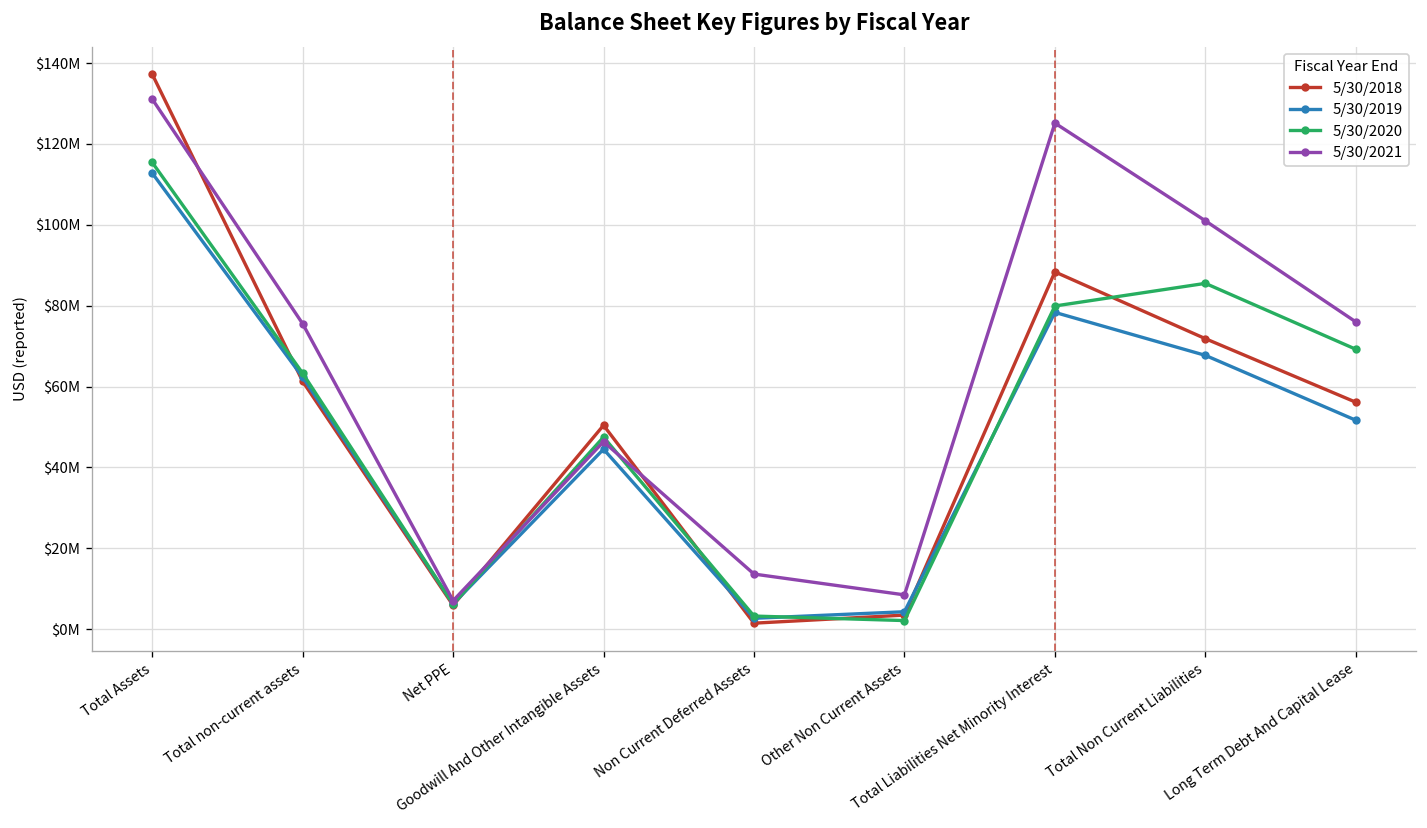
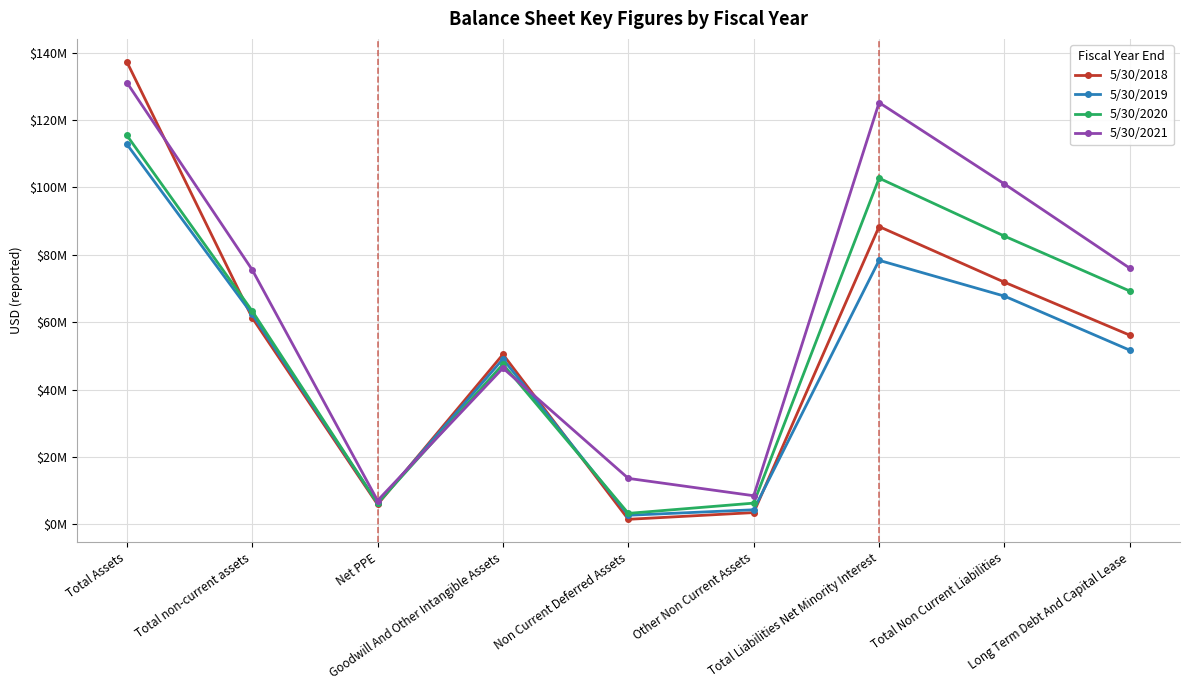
  {
    "5/30/2018": {
      "Total Assets": "$137000000",
      "Total non-current assets": "$61000000",
      "Goodwill And Other Intangible Assets": "$50000000",
      "Non Current Deferred Assets": "$1000000",
      "Other Non Current Assets": "$3000000",
      "Total Liabilities Net Minority Interest": "$88000000",
      "Total Non Current Liabilities": "$72000000",
      "Long Term Debt And Capital Lease": "$56000000"
    },
    "5/30/2019": {
      "Total Assets": "$113000000",
      "Total non-current assets": "$62000000",
-     "Goodwill And Other Intangible Assets": "$45000000",
+     "Goodwill And Other Intangible Assets": "$49000000",
      "Other Non Current Assets": "$4000000",
      "Total Liabilities Net Minority Interest": "$78000000",
      "Total Non Current Liabilities": "$68000000",
      "Long Term Debt And Capital Lease": "$52000000"
    },
    "5/30/2020": {
      "Total Assets": "$115000000",
      "Total non-current assets": "$63000000",
      "Goodwill And Other Intangible Assets": "$48000000",
-     "Other Non Current Assets": "$2000000",
-     "Total Liabilities Net Minority Interest": "$80000000",
+     "Other Non Current Assets": "$6000000",
+     "Total Liabilities Net Minority Interest": "$103000000",
      "Total Non Current Liabilities": "$86000000",
      "Long Term Debt And Capital Lease": "$69000000"
    },
    "5/30/2021": {
      "Total Assets": "$131000000",
      "Total non-current assets": "$76000000",
      "Net PPE": "$7000000",
      "Goodwill And Other Intangible Assets": "$46000000",
      "Non Current Deferred Assets": "$14000000",
      "Other Non Current Assets": "$8000000",
      "Total Liabilities Net Minority Interest": "$125000000",
      "Total Non Current Liabilities": "$101000000",
      "Long Term Debt And Capital Lease": "$76000000"
    }
  }
